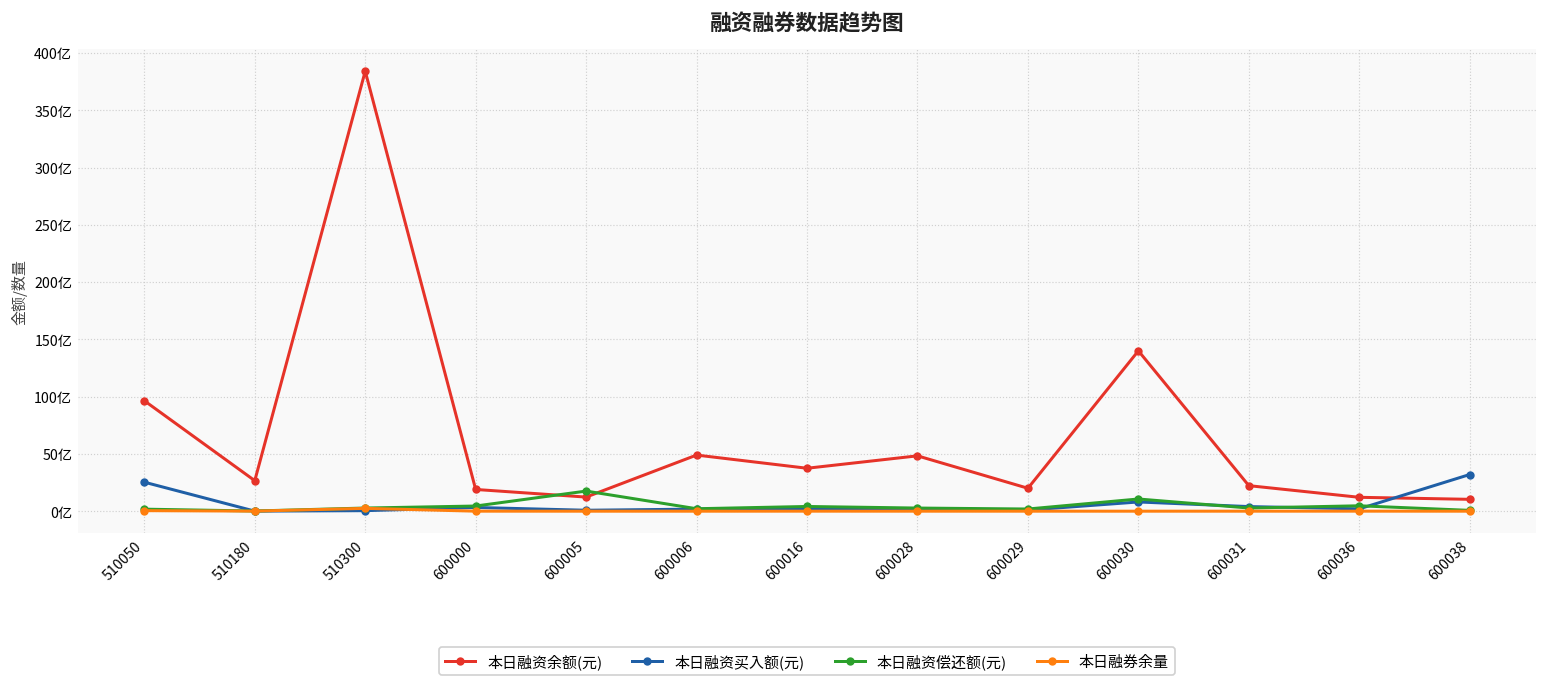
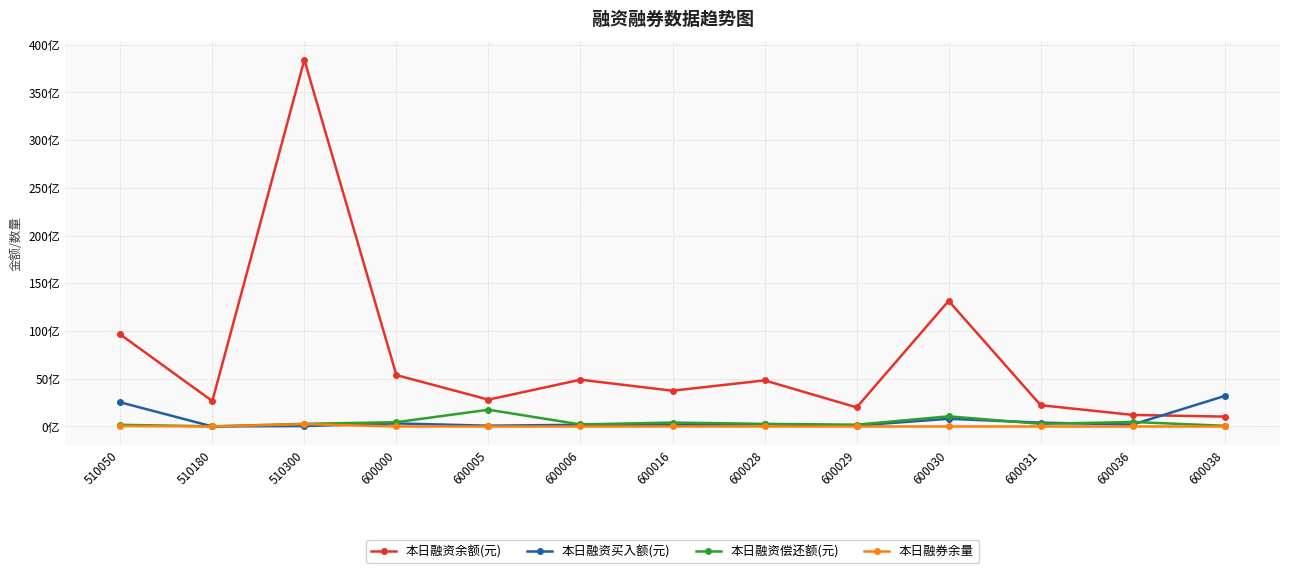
  {
    "本日融资余额(元)": {
      "510050": "100亿",
      "510180": "30亿",
      "510300": "380亿",
-     "600000": "20亿",
-     "600005": "10亿",
+     "600000": "50亿",
+     "600005": "30亿",
      "600006": "50亿",
      "600016": "40亿",
      "600028": "50亿",
      "600029": "20亿",
-     "600030": "140亿",
+     "600030": "130亿",
      "600031": "20亿",
      "600036": "10亿",
      "600038": "10亿"
    },
    "本日融资买入额(元)": {
      "510050": "30亿",
      "600038": "30亿"
    },
    "本日融资偿还额(元)": {
      "600005": "20亿"
    },
    "本日融券余量": {
      "600000": "0亿",
      "600030": "0亿",
      "600031": "0亿"
    }
  }
